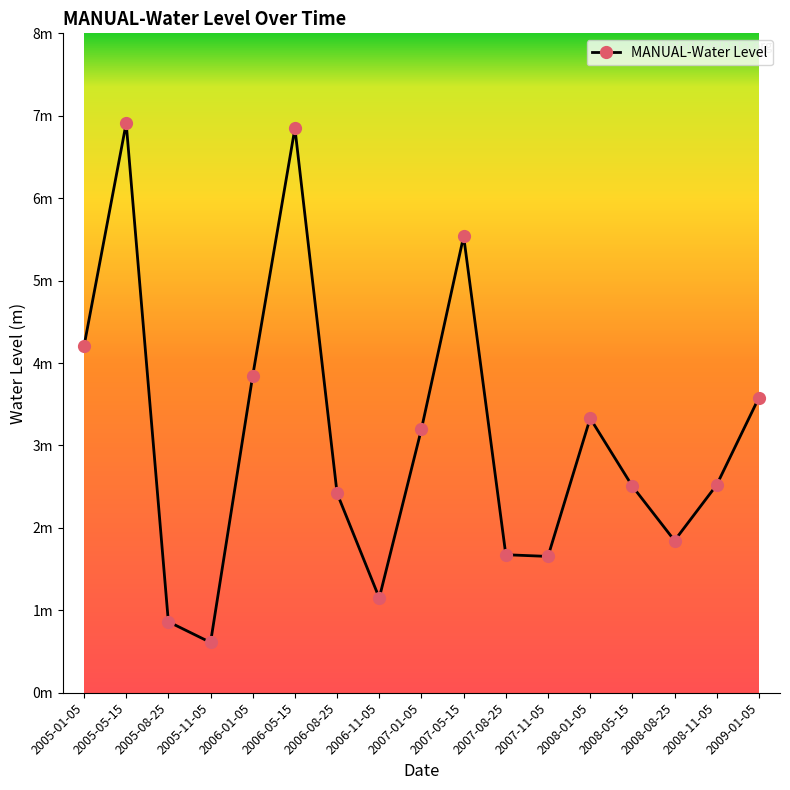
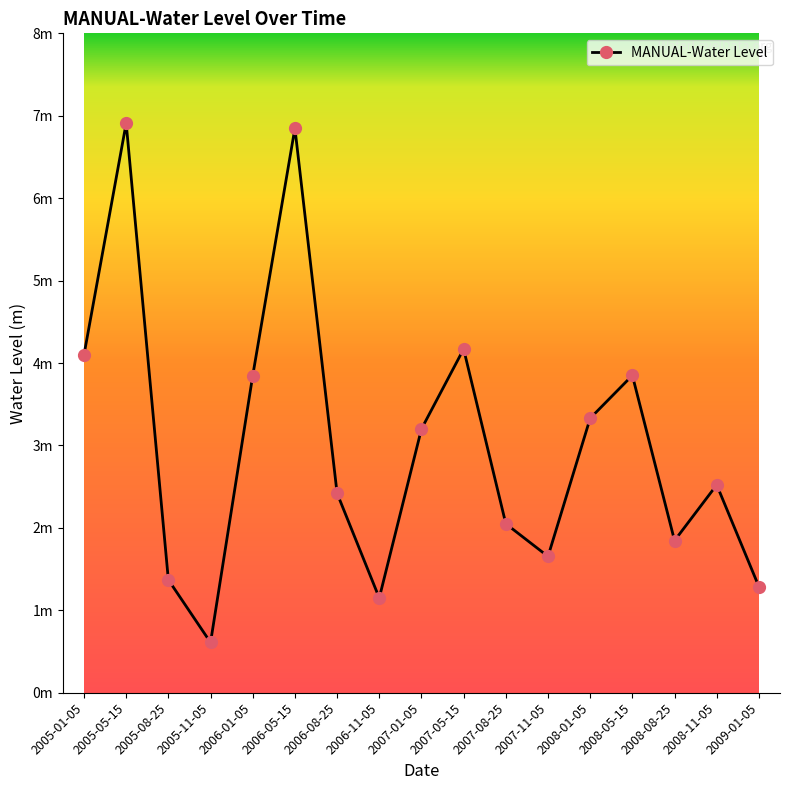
  {
-   "2005-01-05": "4.2m",
+   "2005-01-05": "4.1m",
    "2005-05-15": "6.9m",
-   "2005-08-25": "0.9m",
+   "2005-08-25": "1.4m",
    "2005-11-05": "0.6m",
    "2006-01-05": "3.8m",
    "2006-05-15": "6.8m",
    "2006-08-25": "2.4m",
    "2006-11-05": "1.1m",
    "2007-01-05": "3.2m",
-   "2007-05-15": "5.5m",
-   "2007-08-25": "1.7m",
+   "2007-05-15": "4.2m",
+   "2007-08-25": "2.0m",
    "2007-11-05": "1.7m",
    "2008-01-05": "3.3m",
-   "2008-05-15": "2.5m",
+   "2008-05-15": "3.8m",
    "2008-08-25": "1.8m",
    "2008-11-05": "2.5m",
-   "2009-01-05": "3.6m"
+   "2009-01-05": "1.3m"
  }
